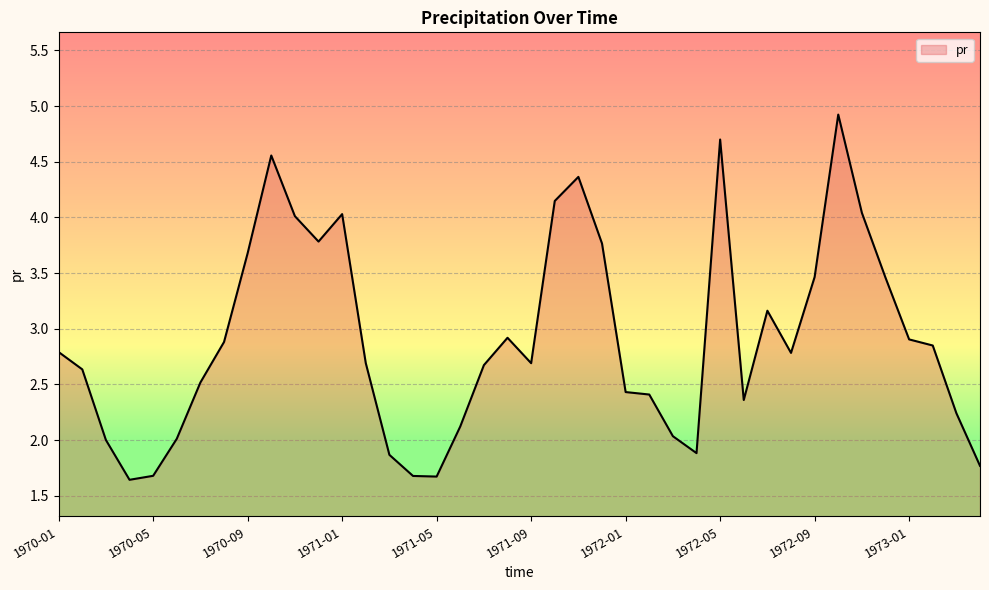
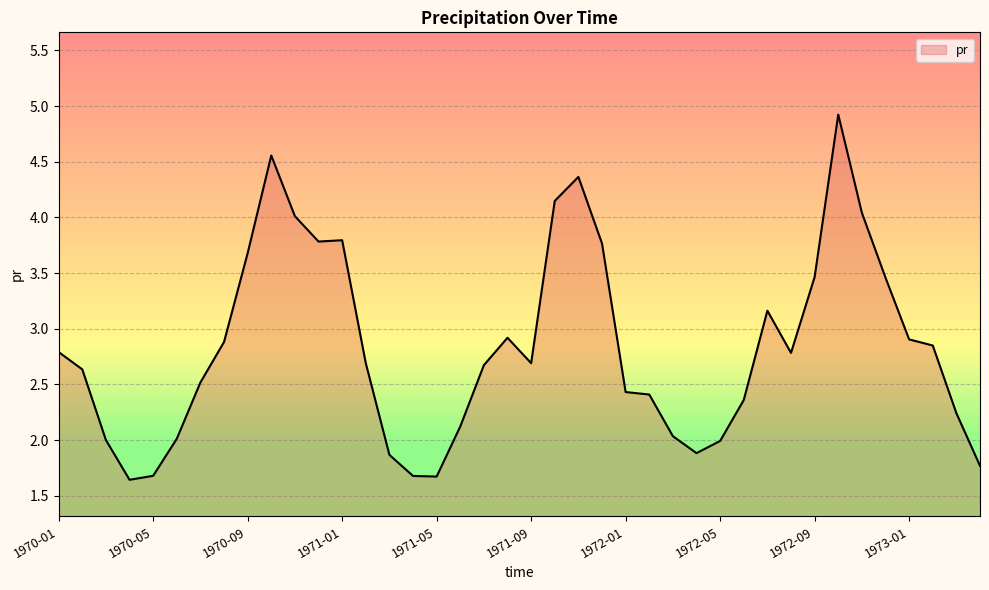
  {
    "1970-01": 2.79,
    "1970-05": 1.68,
    "1970-09": 3.68,
-   "1971-01": 4.03,
+   "1971-01": 3.80,
    "1971-05": 1.67,
    "1971-09": 2.69,
    "1972-01": 2.43,
-   "1972-05": 4.70,
+   "1972-05": 1.99,
    "1972-09": 3.46,
    "1973-01": 2.90
  }
